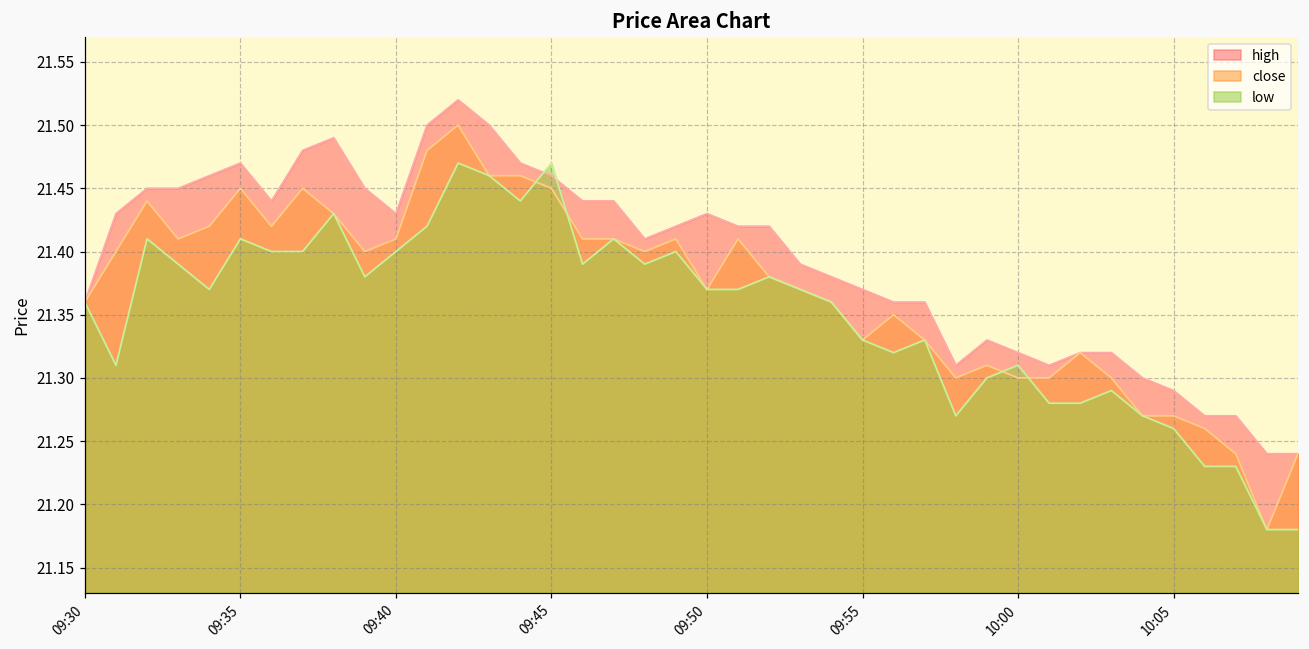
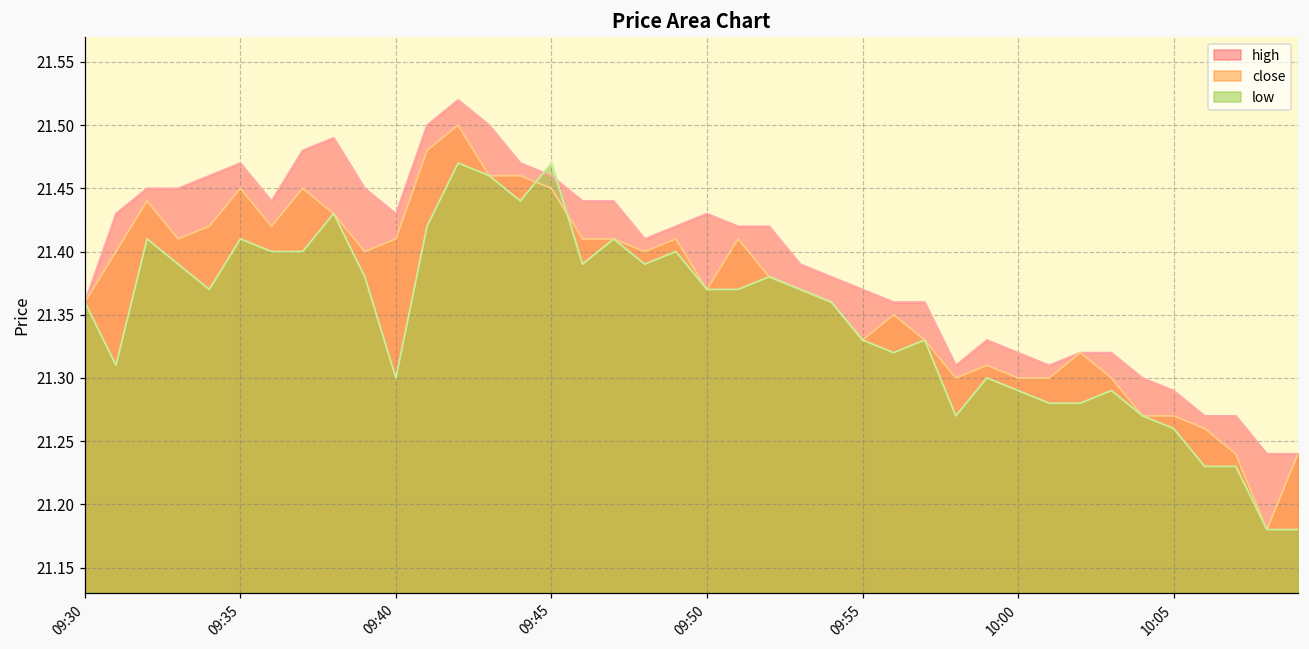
  {
    "low": {
      "09:35": 21.41,
-     "09:40": 21.4,
+     "09:40": 21.3,
      "09:45": 21.47,
-     "10:00": 21.31,
+     "10:00": 21.29,
      "10:05": 21.26
    }
  }
